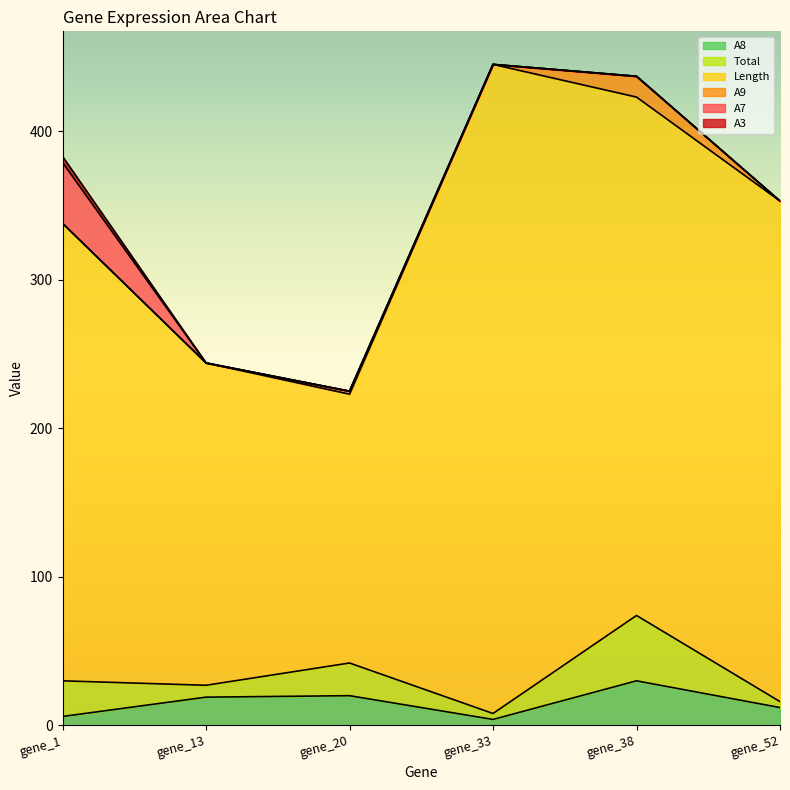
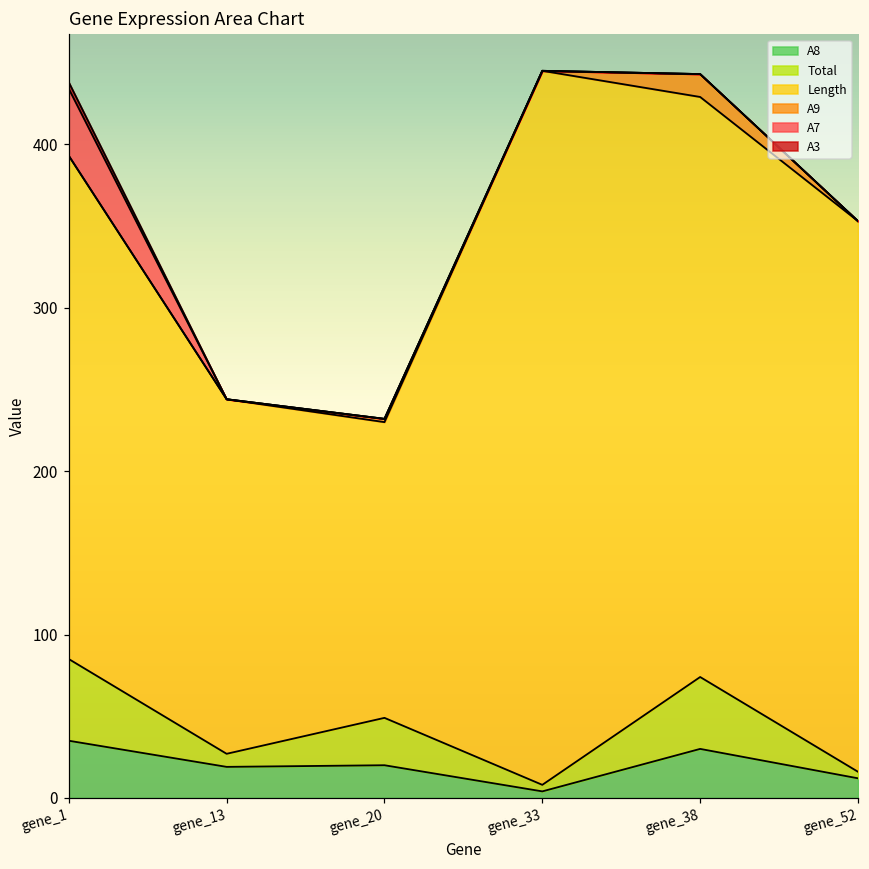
  {
    "A8": {
-     "gene_1": 6,
+     "gene_1": 35,
      "gene_13": 19,
      "gene_20": 20,
      "gene_33": 4,
      "gene_38": 30,
      "gene_52": 12
    },
    "Total": {
-     "gene_1": 24,
+     "gene_1": 50,
      "gene_13": 8,
-     "gene_20": 22,
+     "gene_20": 29,
      "gene_33": 4,
      "gene_38": 44,
      "gene_52": 4
    },
    "Length": {
      "gene_20": 181,
-     "gene_38": 349
+     "gene_38": 355
    },
    "A7": {
      "gene_1": 41
    },
    "A3": {
      "gene_1": 4
    }
  }
